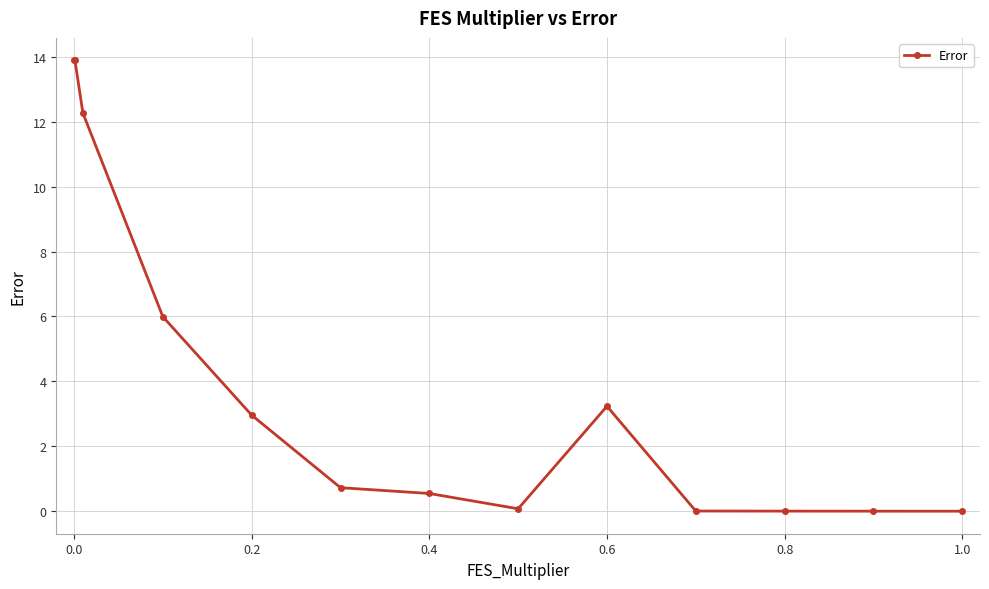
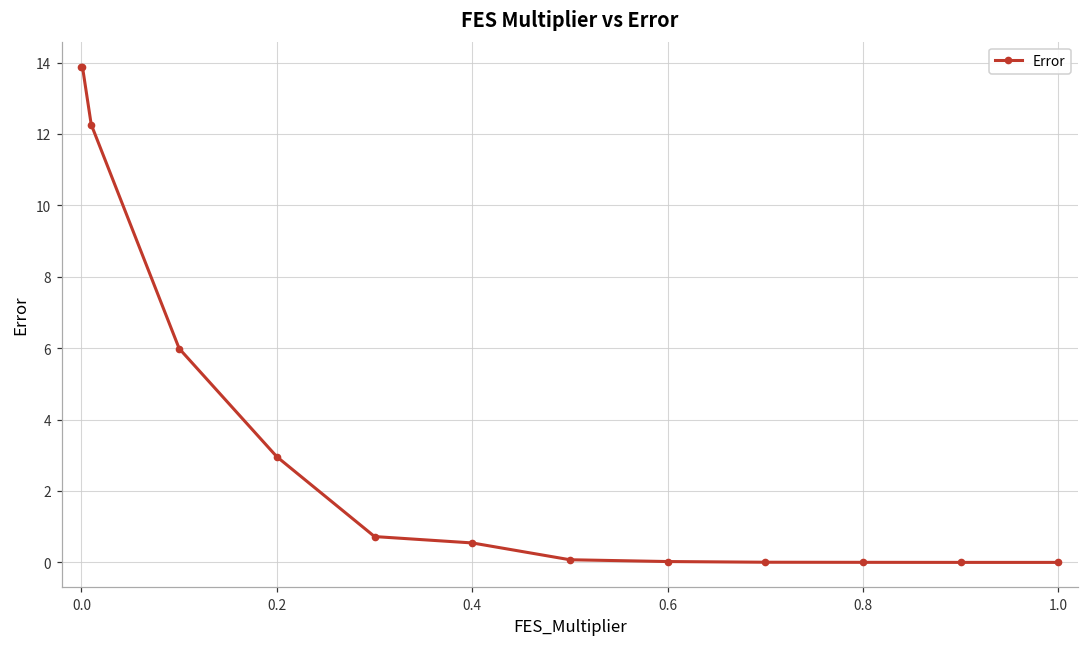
  {
    "0.0": 13.9,
    "0.2": 3.0,
    "0.4": 0.5,
-   "0.6": 3.2,
+   "0.6": 0.0,
    "0.8": 0.0,
    "1.0": 0.0
  }
